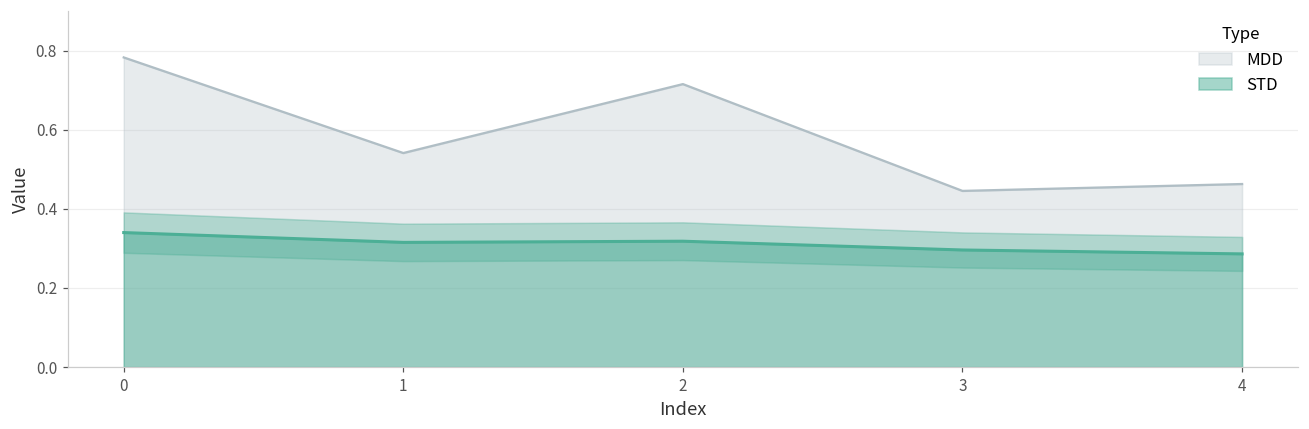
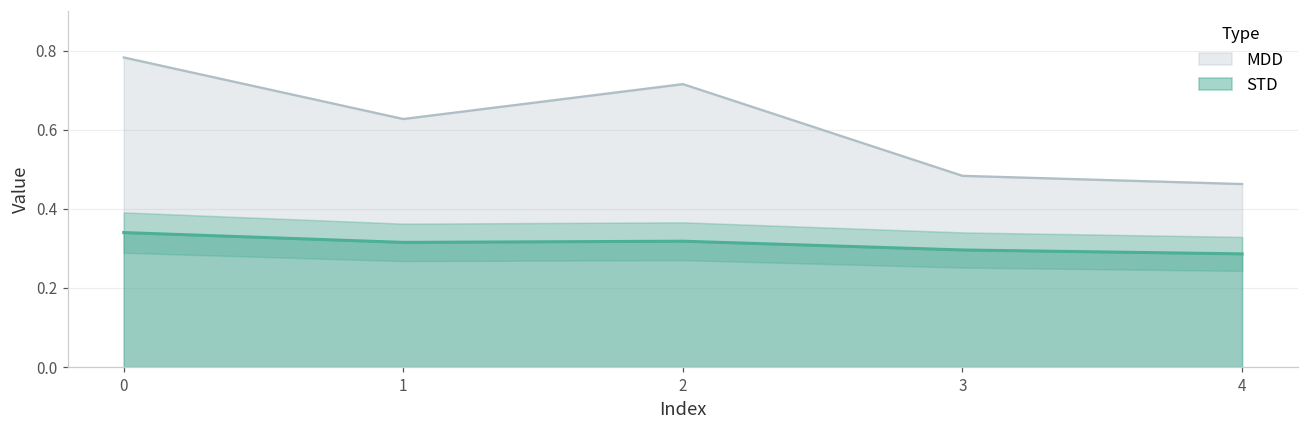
  {
    "MDD": {
      "0": 0.78,
-     "1": 0.54,
+     "1": 0.63,
      "2": 0.72,
-     "3": 0.45,
+     "3": 0.48,
      "4": 0.46
    }
  }
